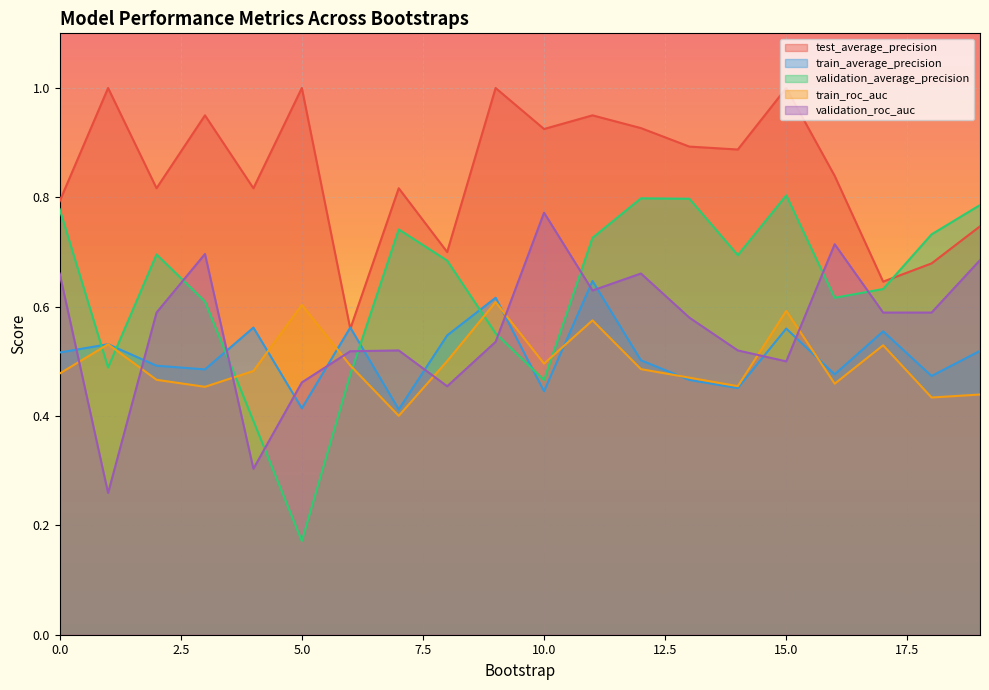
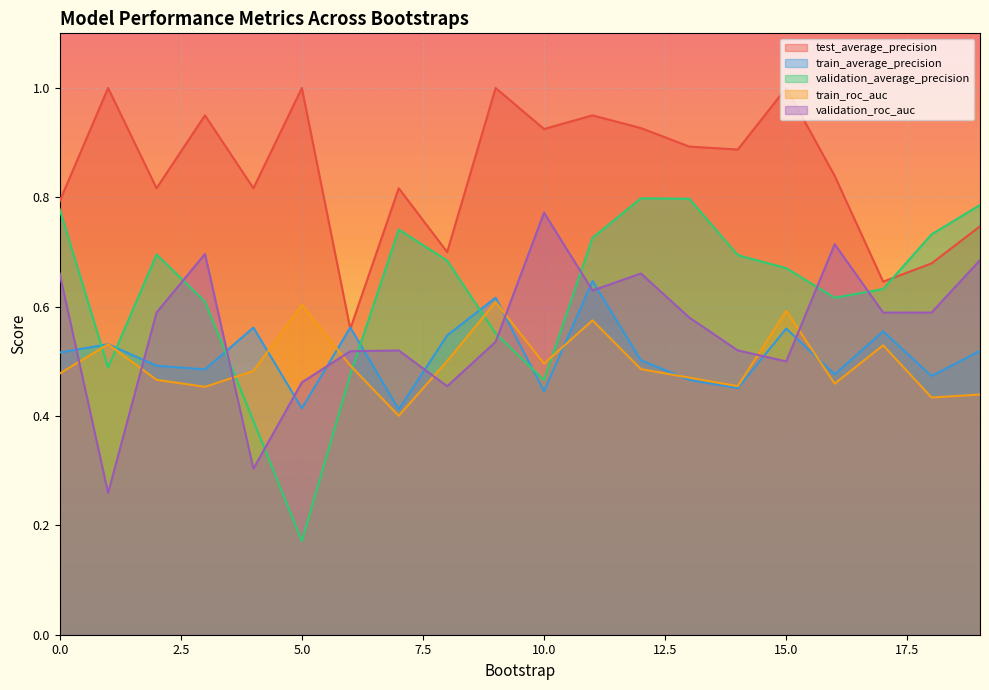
  {
    "train_average_precision": {
      "0.0": 0.52,
      "5.0": 0.41,
      "10.0": 0.45,
      "15.0": 0.56
    },
    "validation_average_precision": {
      "0.0": 0.78,
      "5.0": 0.17,
      "10.0": 0.47,
-     "15.0": 0.80
+     "15.0": 0.67
    },
    "validation_roc_auc": {
      "0.0": 0.66,
      "5.0": 0.46,
      "10.0": 0.77,
      "15.0": 0.50
    }
  }
